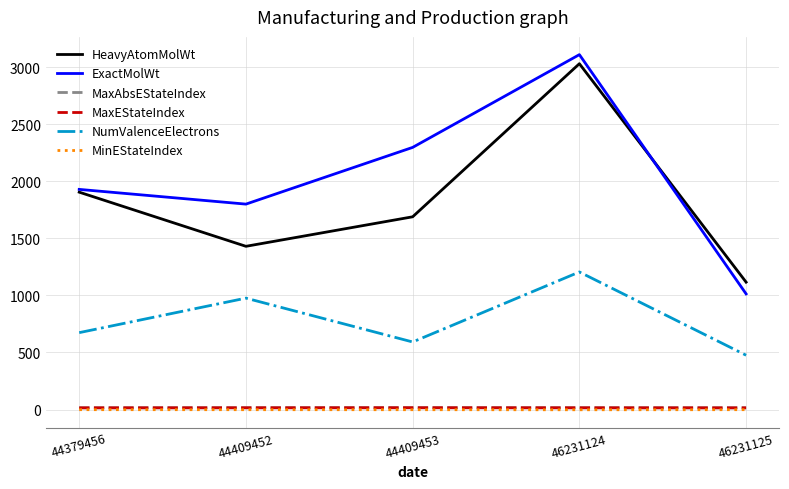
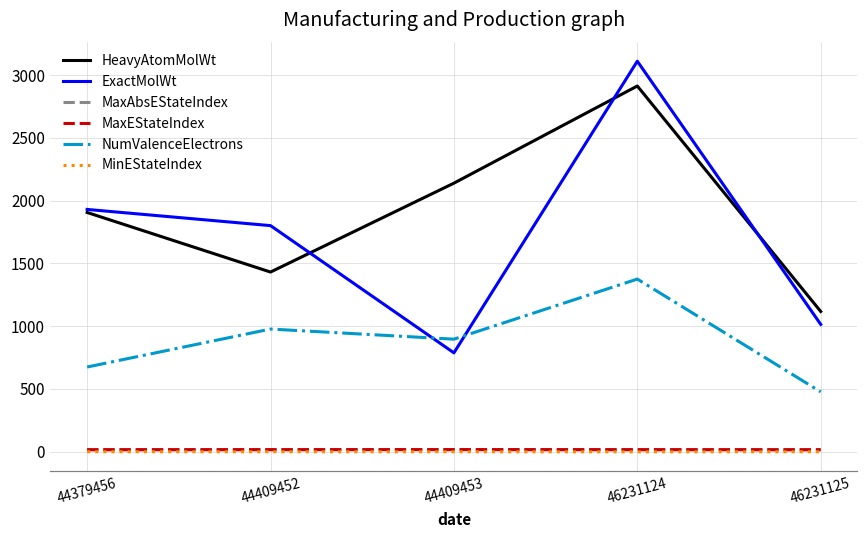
  {
    "HeavyAtomMolWt": {
      "44379456": 1910,
      "44409452": 1430,
-     "44409453": 1690,
-     "46231124": 3030,
+     "44409453": 2140,
+     "46231124": 2910,
      "46231125": 1120
    },
    "ExactMolWt": {
      "44379456": 1930,
      "44409452": 1800,
-     "44409453": 2300,
+     "44409453": 790,
      "46231124": 3110,
      "46231125": 1010
    },
    "NumValenceElectrons": {
      "44379456": 670,
      "44409452": 980,
-     "44409453": 590,
-     "46231124": 1210,
+     "44409453": 900,
+     "46231124": 1380,
      "46231125": 480
    }
  }
